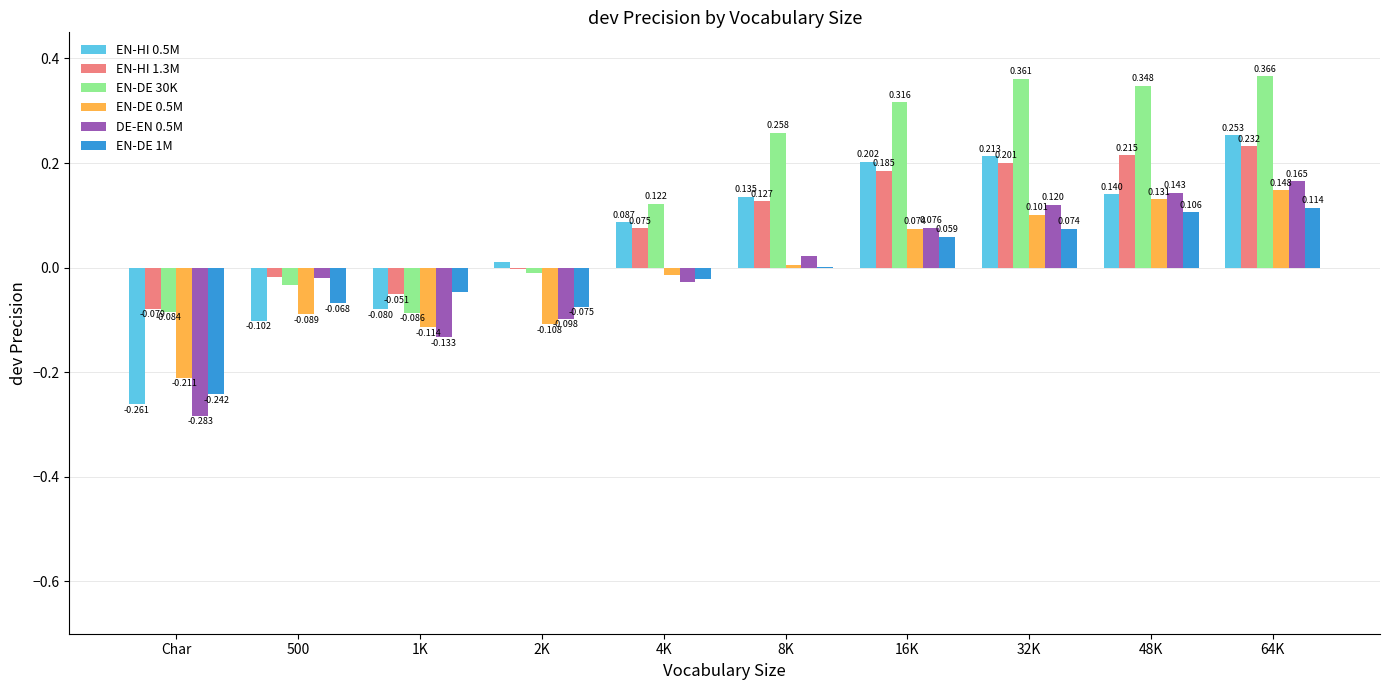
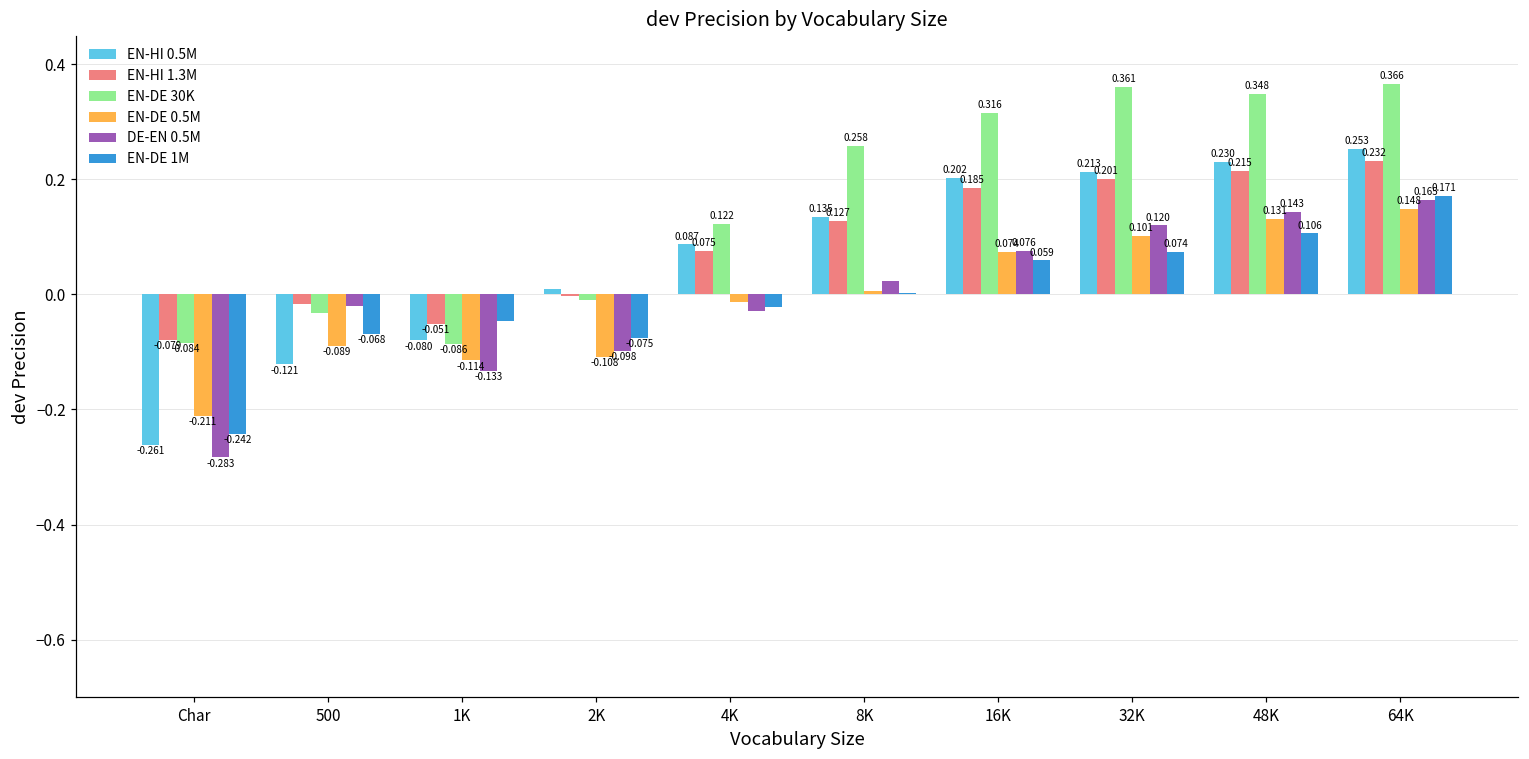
  {
    "EN-HI 0.5M": {
      "Char": -0.261,
-     "500": -0.102,
+     "500": -0.121,
      "1K": -0.080,
      "4K": 0.087,
      "16K": 0.202,
      "32K": 0.213,
-     "48K": 0.140,
+     "48K": 0.230,
      "64K": 0.253
    },
    "EN-HI 1.3M": {
      "1K": -0.051,
      "4K": 0.075,
      "16K": 0.185,
      "32K": 0.201,
      "48K": 0.215,
      "64K": 0.232
    },
    "EN-DE 30K": {
      "1K": -0.086,
      "4K": 0.122,
      "8K": 0.258,
      "16K": 0.316,
      "32K": 0.361,
      "48K": 0.348,
      "64K": 0.366
    },
    "EN-DE 0.5M": {
      "Char": -0.211,
      "500": -0.089,
      "1K": -0.114,
      "32K": 0.101,
      "48K": 0.131,
      "64K": 0.148
    },
    "DE-EN 0.5M": {
      "Char": -0.283,
      "1K": -0.133,
      "32K": 0.120,
      "48K": 0.143,
      "64K": 0.165
    },
    "EN-DE 1M": {
      "Char": -0.242,
      "500": -0.068,
      "2K": -0.075,
      "16K": 0.059,
      "32K": 0.074,
      "48K": 0.106,
-     "64K": 0.114
+     "64K": 0.171
    }
  }
